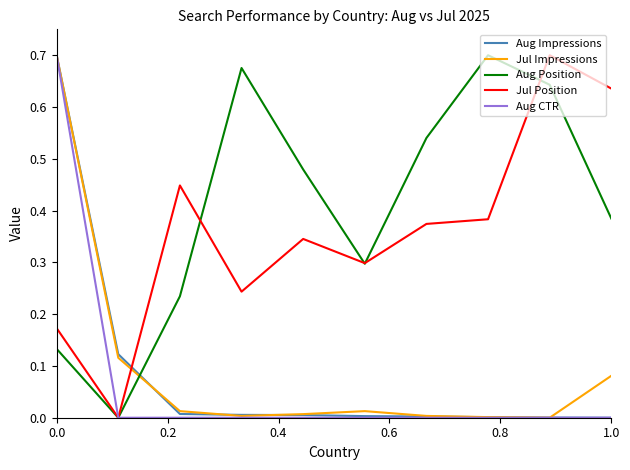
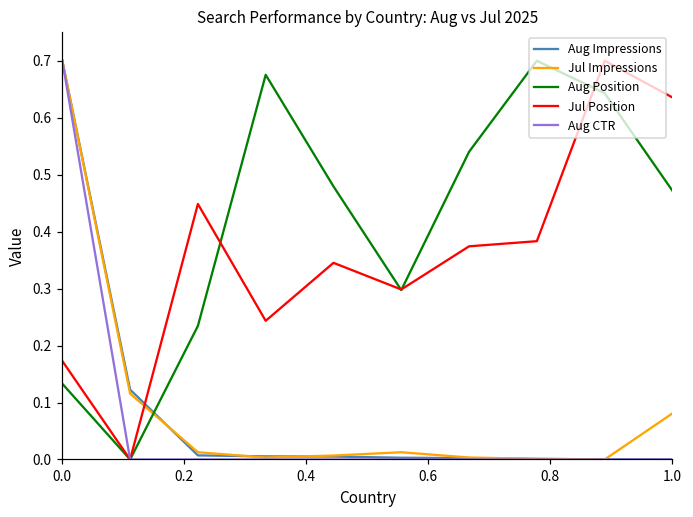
  {
    "Jul Impressions": {
      "1.0": 0.08
    },
    "Aug Position": {
      "0.0": 0.13,
-     "1.0": 0.38
+     "1.0": 0.47
    },
    "Jul Position": {
      "0.0": 0.17,
      "1.0": 0.64
    }
  }
